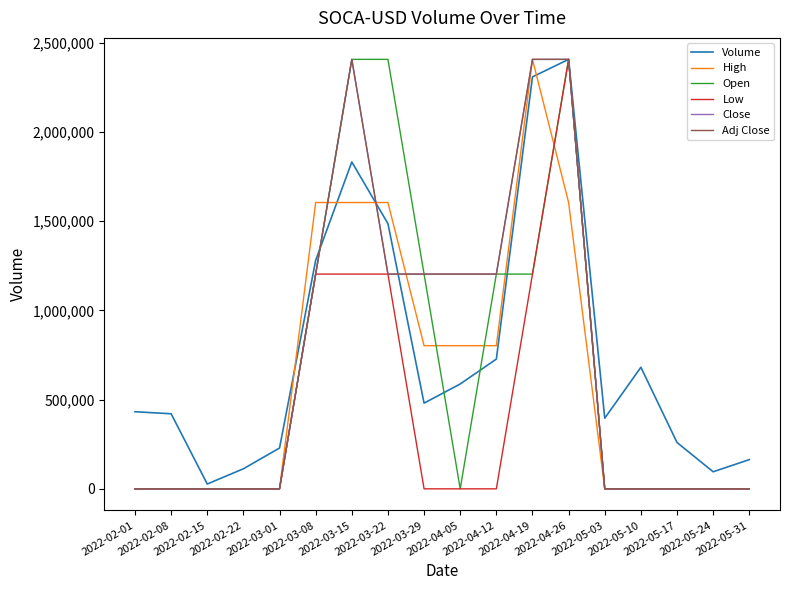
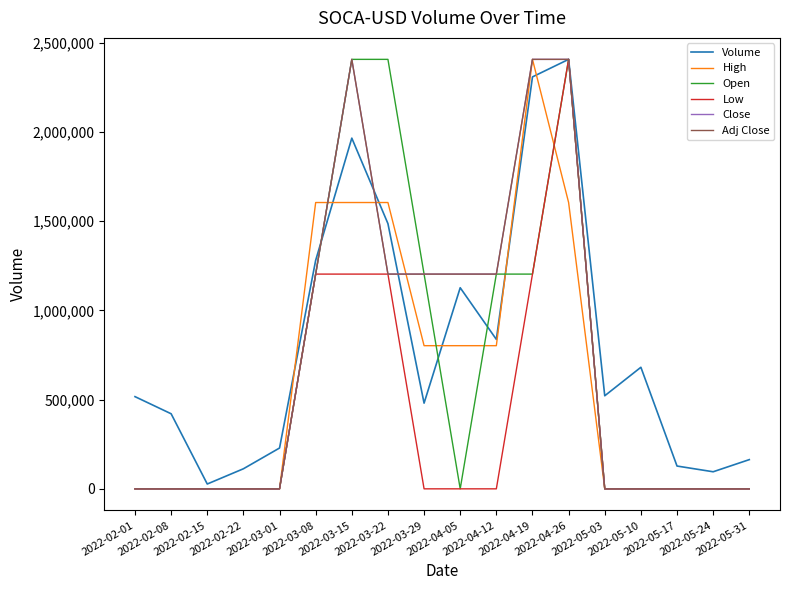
  {
    "Volume": {
-     "2022-02-01": "430,000",
+     "2022-02-01": "520,000",
      "2022-02-08": "420,000",
      "2022-02-15": "30,000",
      "2022-02-22": "110,000",
      "2022-03-01": "230,000",
      "2022-03-08": "1,280,000",
-     "2022-03-15": "1,830,000",
+     "2022-03-15": "1,970,000",
      "2022-03-22": "1,490,000",
      "2022-03-29": "480,000",
-     "2022-04-05": "590,000",
-     "2022-04-12": "730,000",
+     "2022-04-05": "1,130,000",
+     "2022-04-12": "840,000",
      "2022-04-19": "2,310,000",
-     "2022-05-03": "400,000",
+     "2022-05-03": "520,000",
      "2022-05-10": "680,000",
-     "2022-05-17": "260,000",
+     "2022-05-17": "130,000",
      "2022-05-24": "100,000",
      "2022-05-31": "160,000"
    },
    "High": {
      "2022-03-08": "1,600,000",
      "2022-03-15": "1,600,000",
      "2022-03-22": "1,600,000",
      "2022-03-29": "800,000",
      "2022-04-05": "800,000",
      "2022-04-12": "800,000",
      "2022-04-26": "1,600,000"
    },
    "Open": {
      "2022-03-22": "2,410,000"
    },
    "Low": {
      "2022-03-15": "1,200,000",
      "2022-03-29": "0",
      "2022-04-12": "0"
    },
    "Adj Close": {
      "2022-04-05": "1,200,000"
    }
  }
